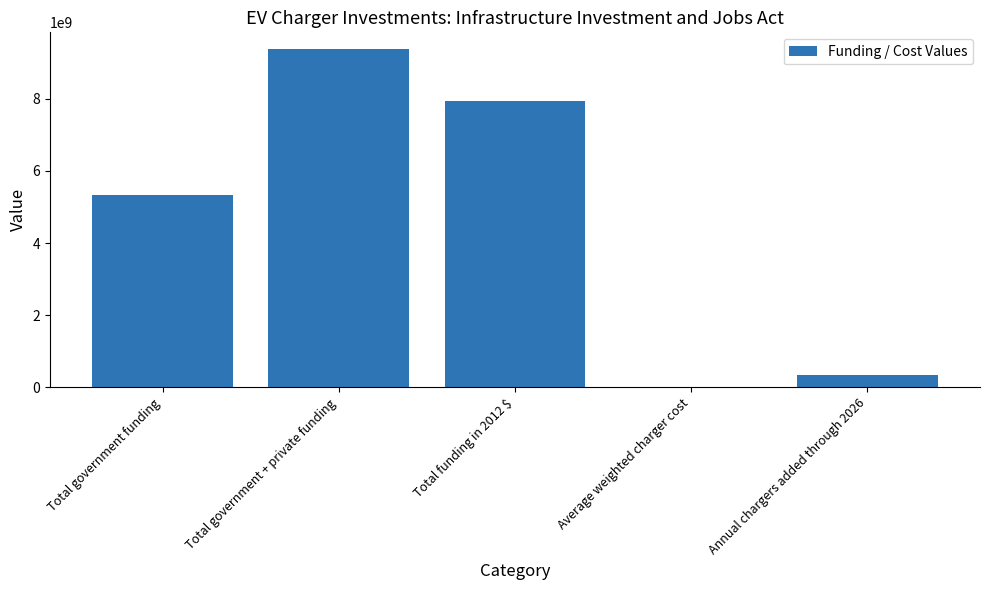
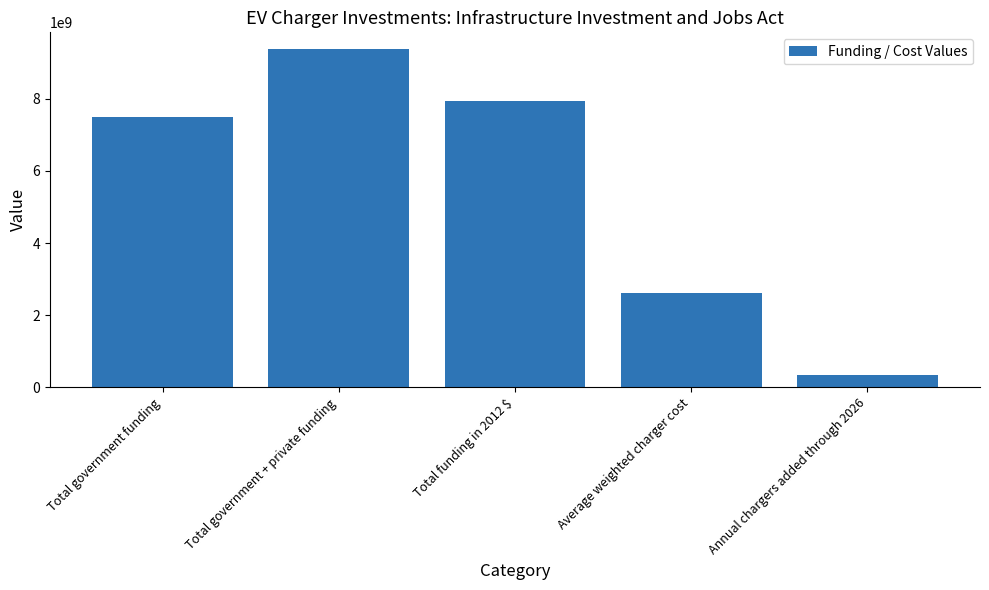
  {
-   "Total government funding": 5300000000,
+   "Total government funding": 7500000000,
    "Total government + private funding": 9400000000,
    "Total funding in 2012 $": 7900000000,
-   "Average weighted charger cost": 0,
+   "Average weighted charger cost": 2600000000,
    "Annual chargers added through 2026": 300000000
  }
